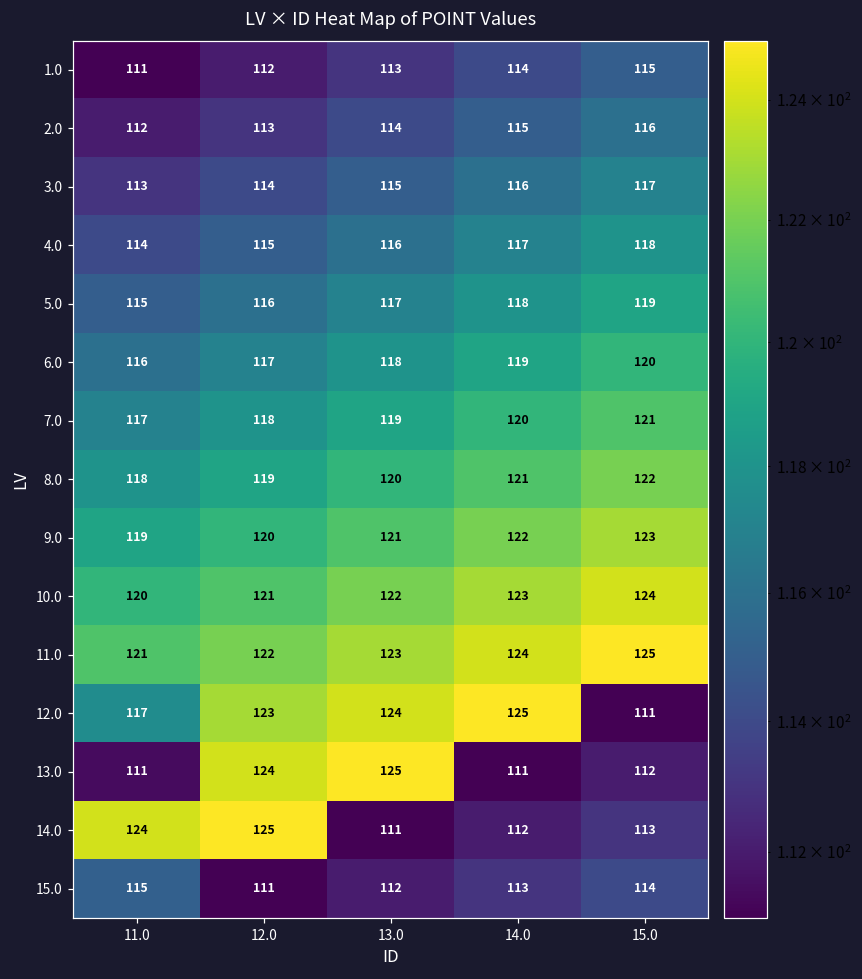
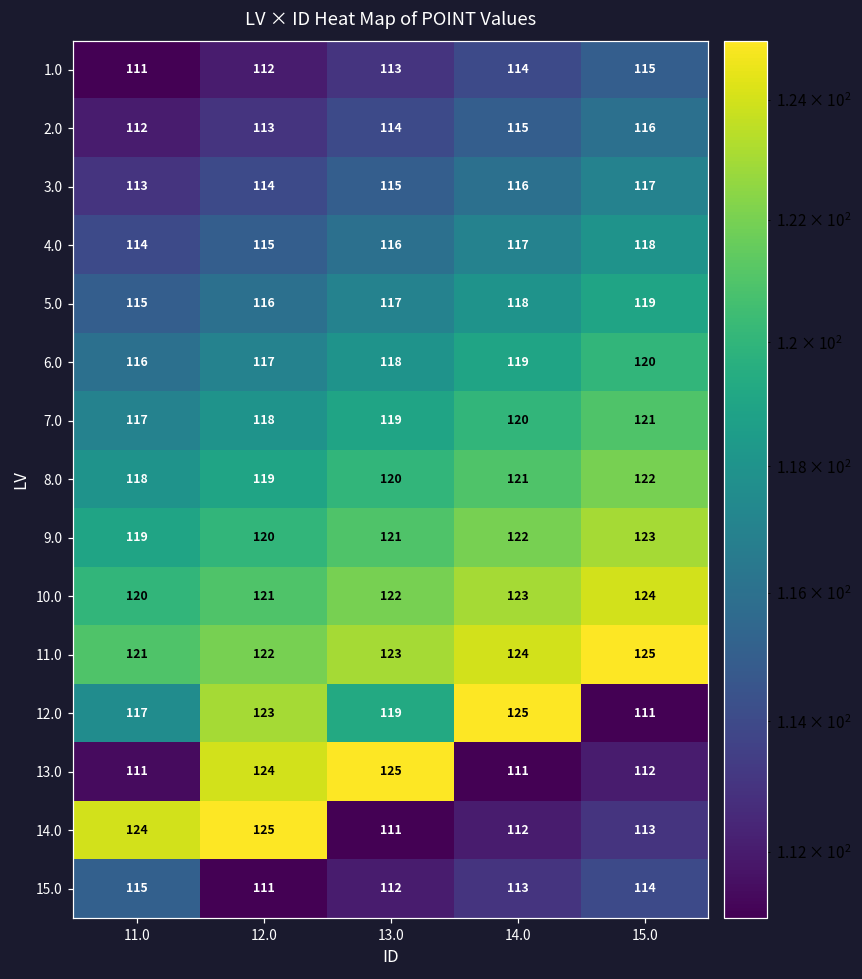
  {
    "1.0": {
      "11.0": 111,
      "12.0": 112,
      "13.0": 113,
      "14.0": 114,
      "15.0": 115
    },
    "2.0": {
      "11.0": 112,
      "12.0": 113,
      "13.0": 114,
      "14.0": 115,
      "15.0": 116
    },
    "3.0": {
      "11.0": 113,
      "12.0": 114,
      "13.0": 115,
      "14.0": 116,
      "15.0": 117
    },
    "4.0": {
      "11.0": 114,
      "12.0": 115,
      "13.0": 116,
      "14.0": 117,
      "15.0": 118
    },
    "5.0": {
      "11.0": 115,
      "12.0": 116,
      "13.0": 117,
      "14.0": 118,
      "15.0": 119
    },
    "6.0": {
      "11.0": 116,
      "12.0": 117,
      "13.0": 118,
      "14.0": 119,
      "15.0": 120
    },
    "7.0": {
      "11.0": 117,
      "12.0": 118,
      "13.0": 119,
      "14.0": 120,
      "15.0": 121
    },
    "8.0": {
      "11.0": 118,
      "12.0": 119,
      "13.0": 120,
      "14.0": 121,
      "15.0": 122
    },
    "9.0": {
      "11.0": 119,
      "12.0": 120,
      "13.0": 121,
      "14.0": 122,
      "15.0": 123
    },
    "10.0": {
      "11.0": 120,
      "12.0": 121,
      "13.0": 122,
      "14.0": 123,
      "15.0": 124
    },
    "11.0": {
      "11.0": 121,
      "12.0": 122,
      "13.0": 123,
      "14.0": 124,
      "15.0": 125
    },
    "12.0": {
      "11.0": 117,
      "12.0": 123,
-     "13.0": 124,
+     "13.0": 119,
      "14.0": 125,
      "15.0": 111
    },
    "13.0": {
      "11.0": 111,
      "12.0": 124,
      "13.0": 125,
      "14.0": 111,
      "15.0": 112
    },
    "14.0": {
      "11.0": 124,
      "12.0": 125,
      "13.0": 111,
      "14.0": 112,
      "15.0": 113
    },
    "15.0": {
      "11.0": 115,
      "12.0": 111,
      "13.0": 112,
      "14.0": 113,
      "15.0": 114
    }
  }
